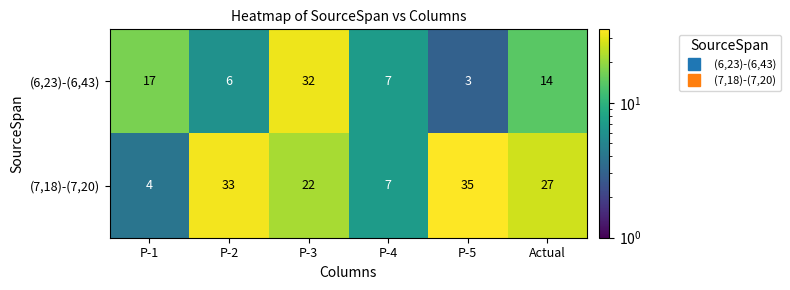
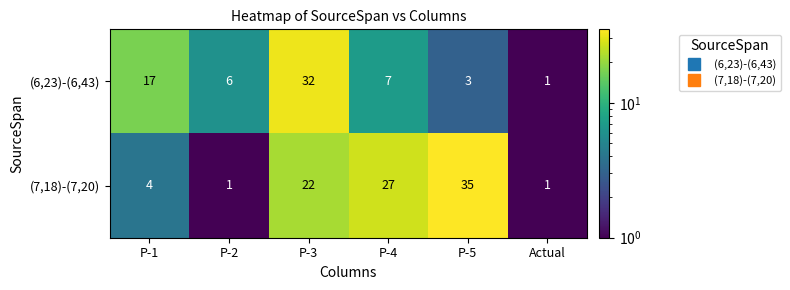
  {
    "(6,23)-(6,43)": {
      "P-1": 17,
      "P-2": 6,
      "P-3": 32,
      "P-4": 7,
      "P-5": 3,
-     "Actual": 14
+     "Actual": 1
    },
    "(7,18)-(7,20)": {
      "P-1": 4,
-     "P-2": 33,
+     "P-2": 1,
      "P-3": 22,
-     "P-4": 7,
+     "P-4": 27,
      "P-5": 35,
-     "Actual": 27
+     "Actual": 1
    }
  }
